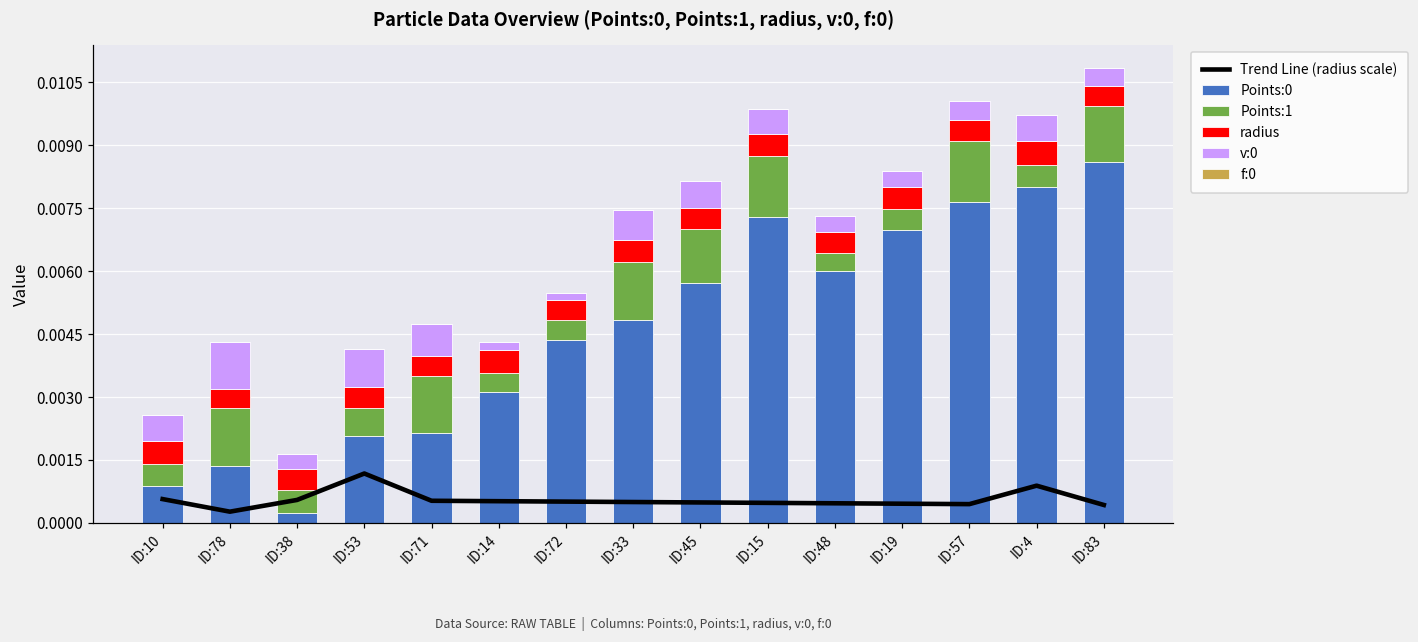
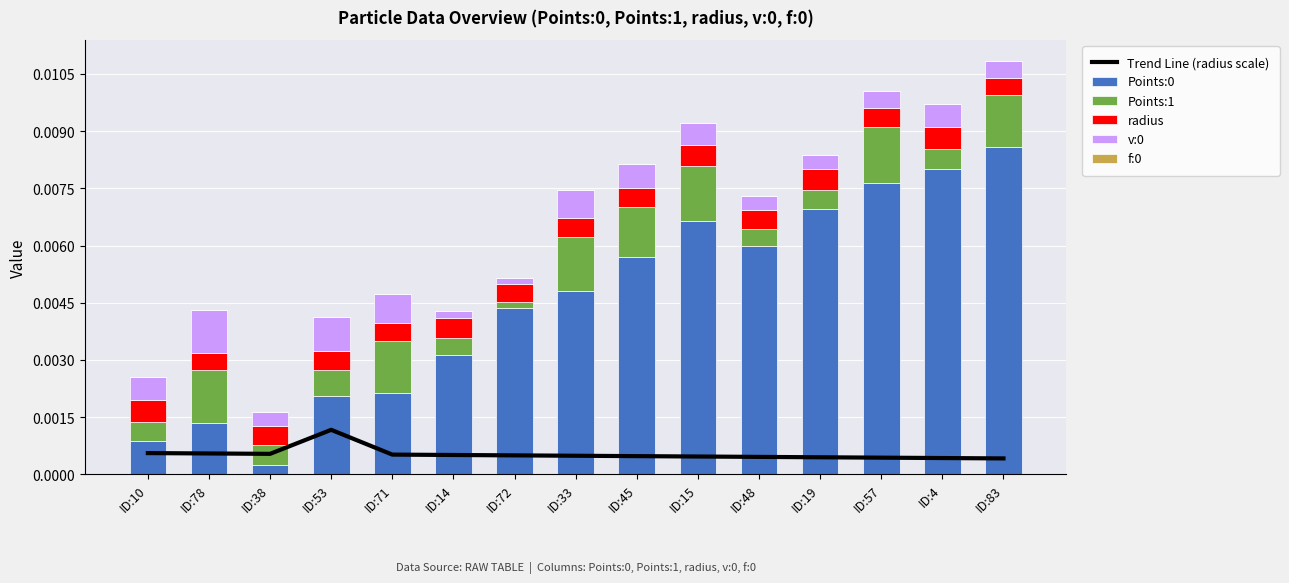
  {
    "Points:0": {
      "ID:10": 0.0009,
      "ID:78": 0.0014,
      "ID:38": 0.0002,
      "ID:53": 0.0021,
      "ID:71": 0.0021,
      "ID:14": 0.0031,
      "ID:72": 0.0044,
      "ID:33": 0.0048,
      "ID:45": 0.0057,
-     "ID:15": 0.0073,
+     "ID:15": 0.0067,
      "ID:48": 0.0060,
      "ID:19": 0.0070,
      "ID:57": 0.0076,
      "ID:4": 0.0080,
      "ID:83": 0.0086
    },
    "Trend Line (radius scale)": {
      "ID:10": 0.0006,
-     "ID:78": 0.0003,
+     "ID:78": 0.0006,
      "ID:38": 0.0005,
      "ID:53": 0.0012,
      "ID:71": 0.0005,
      "ID:14": 0.0005,
      "ID:72": 0.0005,
      "ID:33": 0.0005,
      "ID:45": 0.0005,
      "ID:15": 0.0005,
      "ID:48": 0.0005,
      "ID:19": 0.0005,
      "ID:57": 0.0004,
-     "ID:4": 0.0009,
+     "ID:4": 0.0004,
      "ID:83": 0.0004
    },
    "Points:1": {
      "ID:10": 0.0005,
      "ID:78": 0.0014,
      "ID:38": 0.0005,
      "ID:53": 0.0007,
      "ID:71": 0.0014,
      "ID:14": 0.0005,
-     "ID:72": 0.0005,
+     "ID:72": 0.0002,
      "ID:33": 0.0014,
      "ID:45": 0.0013,
      "ID:15": 0.0014,
      "ID:48": 0.0004,
      "ID:19": 0.0005,
      "ID:57": 0.0015,
      "ID:4": 0.0005,
      "ID:83": 0.0013
    },
    "radius": {
      "ID:10": 0.0006,
      "ID:78": 0.0005,
      "ID:38": 0.0005,
      "ID:53": 0.0005,
      "ID:71": 0.0005,
      "ID:14": 0.0005,
      "ID:72": 0.0005,
      "ID:33": 0.0005,
      "ID:45": 0.0005,
      "ID:15": 0.0005,
      "ID:48": 0.0005,
      "ID:19": 0.0005,
      "ID:57": 0.0005,
      "ID:4": 0.0006,
      "ID:83": 0.0005
    },
    "f:0": {
      "ID:10": 0.0006,
      "ID:78": 0.0011,
      "ID:38": 0.0004,
      "ID:71": 0.0007,
      "ID:14": 0.0002,
      "ID:33": 0.0007,
      "ID:45": 0.0006,
      "ID:15": 0.0006,
      "ID:48": 0.0004,
      "ID:19": 0.0004,
      "ID:57": 0.0005,
      "ID:4": 0.0006,
      "ID:83": 0.0004
    }
  }
